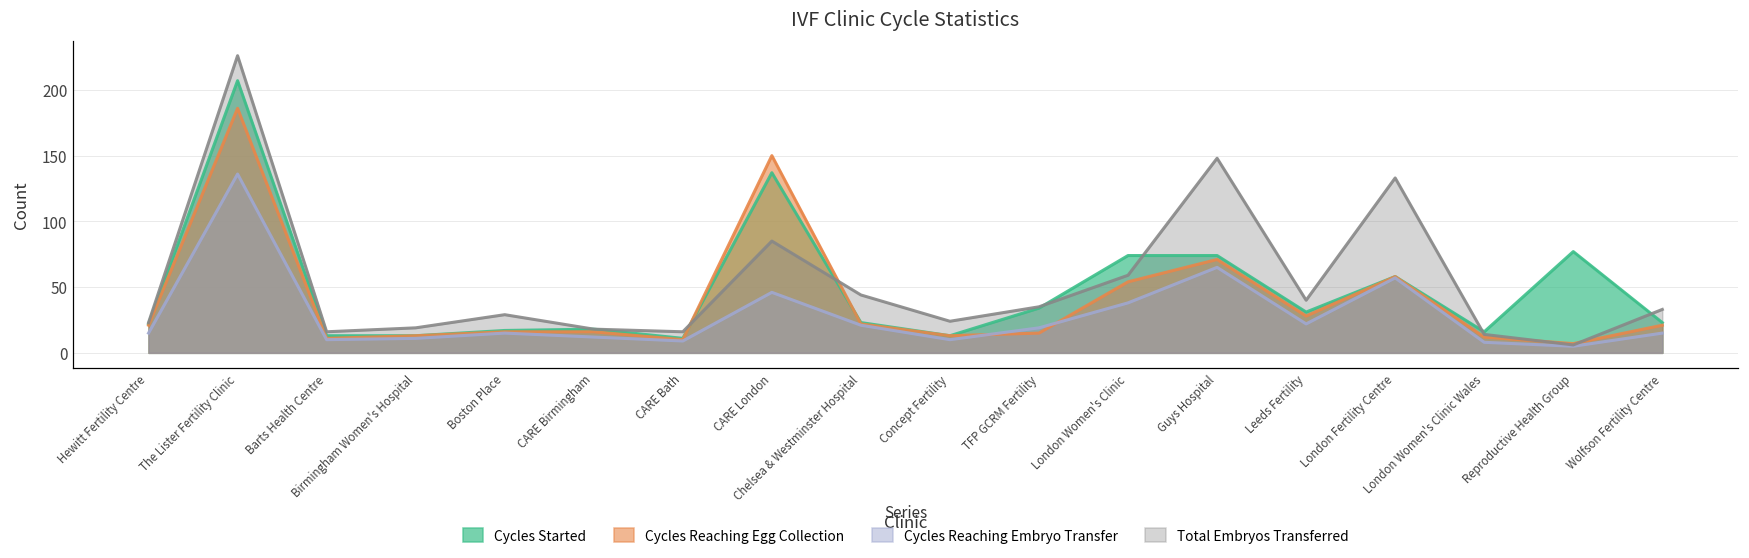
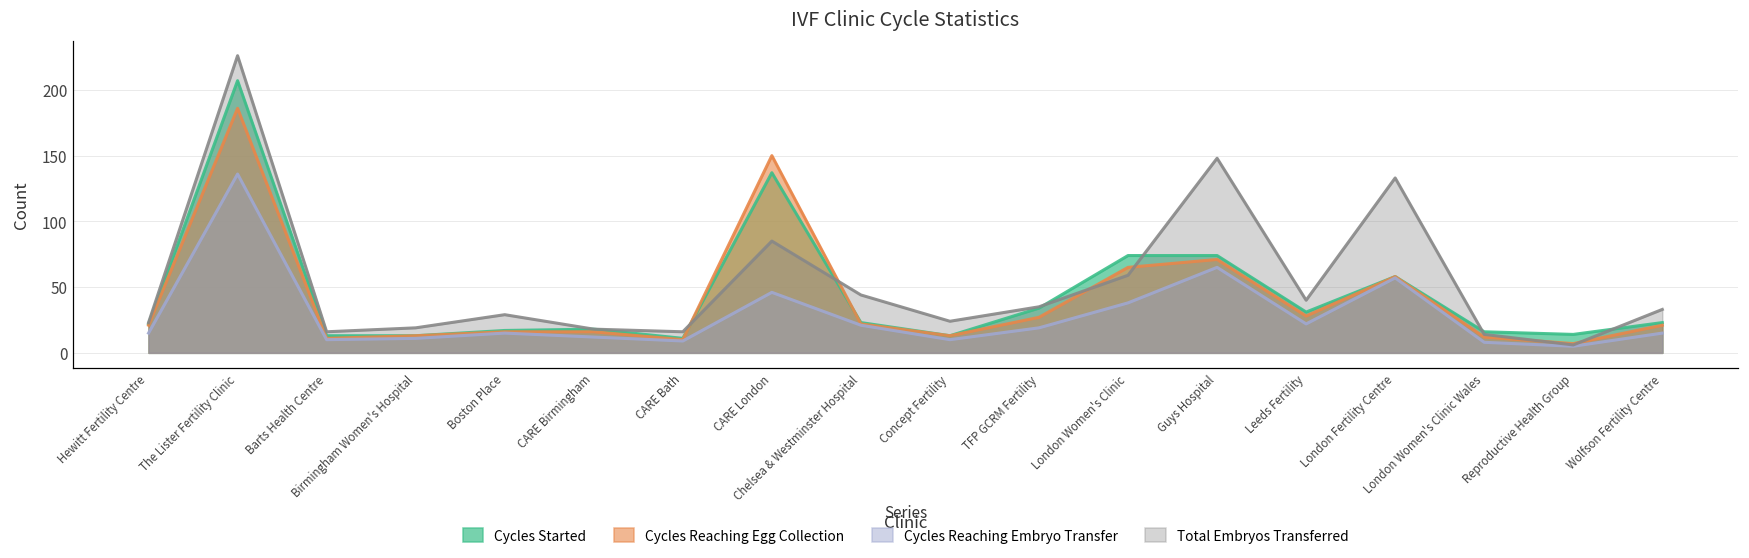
  {
    "Cycles Started": {
      "The Lister Fertility Clinic": 207,
      "CARE London": 137,
      "London Women's Clinic": 74,
      "Guys Hospital": 74,
      "Leeds Fertility": 31,
-     "Reproductive Health Group": 77
+     "Reproductive Health Group": 14
    },
    "Cycles Reaching Egg Collection": {
      "The Lister Fertility Clinic": 186,
      "CARE London": 150,
-     "TFP GCRM Fertility": 15,
-     "London Women's Clinic": 54,
+     "TFP GCRM Fertility": 27,
+     "London Women's Clinic": 65,
      "Guys Hospital": 71,
      "Leeds Fertility": 28
    }
  }
